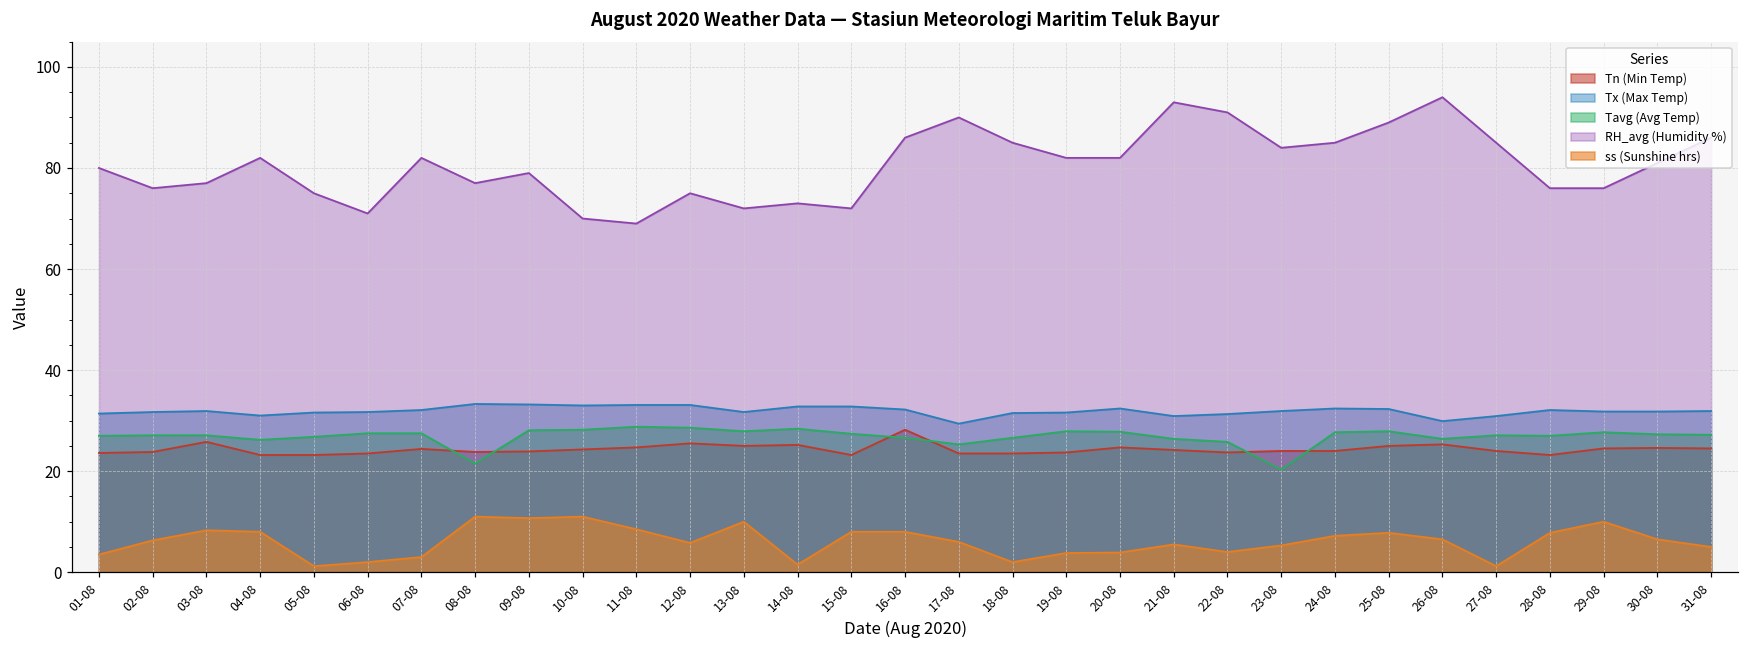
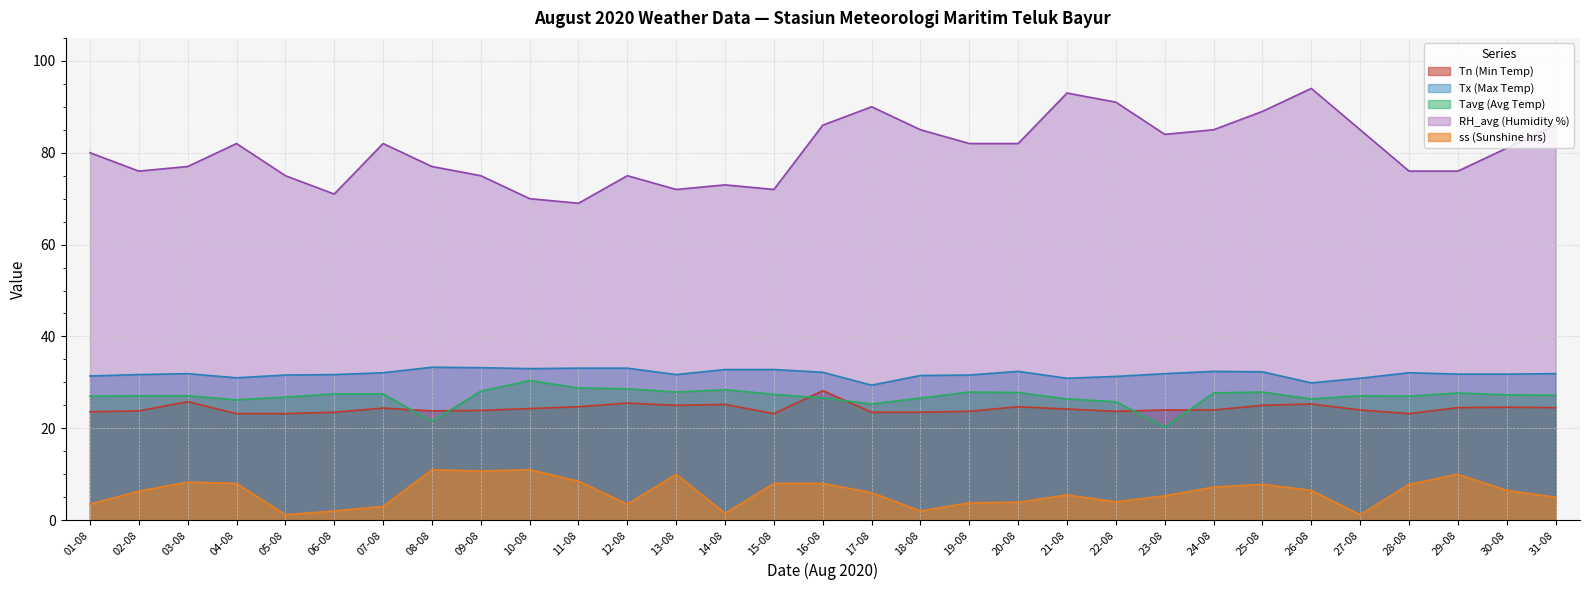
  {
    "Tn (Min Temp)": {
      "01-08": 24,
      "02-08": 24,
      "03-08": 26,
      "04-08": 23,
      "05-08": 23,
      "06-08": 24,
      "07-08": 24,
      "08-08": 24,
      "09-08": 24,
      "10-08": 24,
      "11-08": 25,
      "12-08": 26,
      "13-08": 25,
      "14-08": 25,
      "15-08": 23,
      "16-08": 28,
      "17-08": 24,
      "18-08": 24,
      "19-08": 24,
      "20-08": 25,
      "21-08": 24,
      "22-08": 24,
      "23-08": 24,
      "24-08": 24,
      "25-08": 25,
      "26-08": 25,
      "27-08": 24,
      "28-08": 23,
      "29-08": 25,
      "30-08": 25,
      "31-08": 25
    },
    "Tx (Max Temp)": {
      "01-08": 31,
      "02-08": 32,
      "03-08": 32,
      "04-08": 31,
      "05-08": 32,
      "06-08": 32,
      "07-08": 32,
      "08-08": 33,
      "09-08": 33,
      "10-08": 33,
      "11-08": 33,
      "12-08": 33,
      "13-08": 32,
      "14-08": 33,
      "15-08": 33,
      "16-08": 32,
      "17-08": 29,
      "18-08": 32,
      "19-08": 32,
      "20-08": 32,
      "21-08": 31,
      "22-08": 31,
      "23-08": 32,
      "24-08": 32,
      "25-08": 32,
      "26-08": 30,
      "27-08": 31,
      "28-08": 32,
      "29-08": 32,
      "30-08": 32,
      "31-08": 32
    },
    "Tavg (Avg Temp)": {
      "01-08": 27,
      "02-08": 27,
      "03-08": 27,
      "04-08": 26,
      "05-08": 27,
      "06-08": 28,
      "07-08": 28,
      "08-08": 22,
      "09-08": 28,
-     "10-08": 28,
+     "10-08": 30,
      "11-08": 29,
      "12-08": 29,
      "13-08": 28,
      "14-08": 28,
      "15-08": 27,
      "16-08": 27,
      "17-08": 25,
      "18-08": 27,
      "19-08": 28,
      "20-08": 28,
      "21-08": 26,
      "22-08": 26,
      "23-08": 20,
      "24-08": 28,
      "25-08": 28,
      "26-08": 26,
      "27-08": 27,
      "28-08": 27,
      "29-08": 28,
      "30-08": 27,
      "31-08": 27
    },
    "RH_avg (Humidity %)": {
      "01-08": 80,
      "02-08": 76,
      "03-08": 77,
      "04-08": 82,
      "05-08": 75,
      "06-08": 71,
      "07-08": 82,
      "08-08": 77,
-     "09-08": 79,
+     "09-08": 75,
      "10-08": 70,
      "11-08": 69,
      "12-08": 75,
      "13-08": 72,
      "14-08": 73,
      "15-08": 72,
      "16-08": 86,
      "17-08": 90,
      "18-08": 85,
      "19-08": 82,
      "20-08": 82,
      "21-08": 93,
      "22-08": 91,
      "23-08": 84,
      "24-08": 85,
      "25-08": 89,
      "26-08": 94,
      "27-08": 85,
      "28-08": 76,
      "29-08": 76,
      "30-08": 81
    },
    "ss (Sunshine hrs)": {
      "01-08": 4,
      "02-08": 6,
      "03-08": 8,
      "04-08": 8,
      "05-08": 1,
      "06-08": 2,
      "07-08": 3,
      "08-08": 11,
      "09-08": 11,
      "10-08": 11,
      "11-08": 9,
-     "12-08": 6,
+     "12-08": 4,
      "13-08": 10,
      "14-08": 2,
      "15-08": 8,
      "16-08": 8,
      "17-08": 6,
      "18-08": 2,
      "19-08": 4,
      "20-08": 4,
      "21-08": 6,
      "22-08": 4,
      "23-08": 5,
      "24-08": 7,
      "25-08": 8,
      "26-08": 7,
      "27-08": 1,
      "28-08": 8,
      "29-08": 10,
      "30-08": 7,
      "31-08": 5
    }
  }
